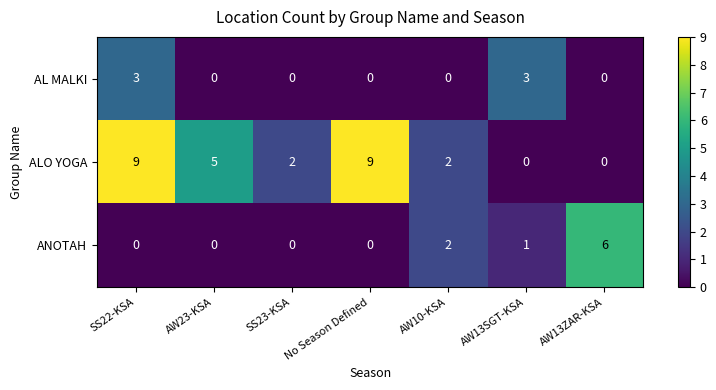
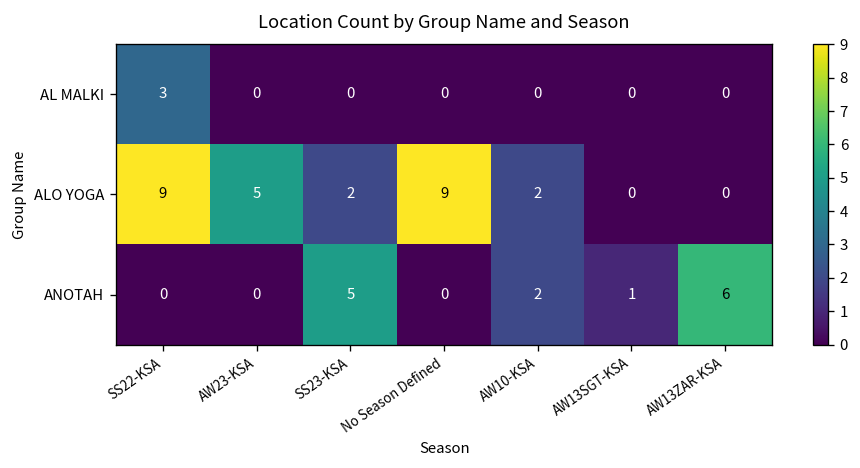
  {
    "AL MALKI": {
      "SS22-KSA": 3,
      "AW23-KSA": 0,
      "SS23-KSA": 0,
      "No Season Defined": 0,
      "AW10-KSA": 0,
-     "AW13SGT-KSA": 3,
+     "AW13SGT-KSA": 0,
      "AW13ZAR-KSA": 0
    },
    "ALO YOGA": {
      "SS22-KSA": 9,
      "AW23-KSA": 5,
      "SS23-KSA": 2,
      "No Season Defined": 9,
      "AW10-KSA": 2,
      "AW13SGT-KSA": 0,
      "AW13ZAR-KSA": 0
    },
    "ANOTAH": {
      "SS22-KSA": 0,
      "AW23-KSA": 0,
-     "SS23-KSA": 0,
+     "SS23-KSA": 5,
      "No Season Defined": 0,
      "AW10-KSA": 2,
      "AW13SGT-KSA": 1,
      "AW13ZAR-KSA": 6
    }
  }
